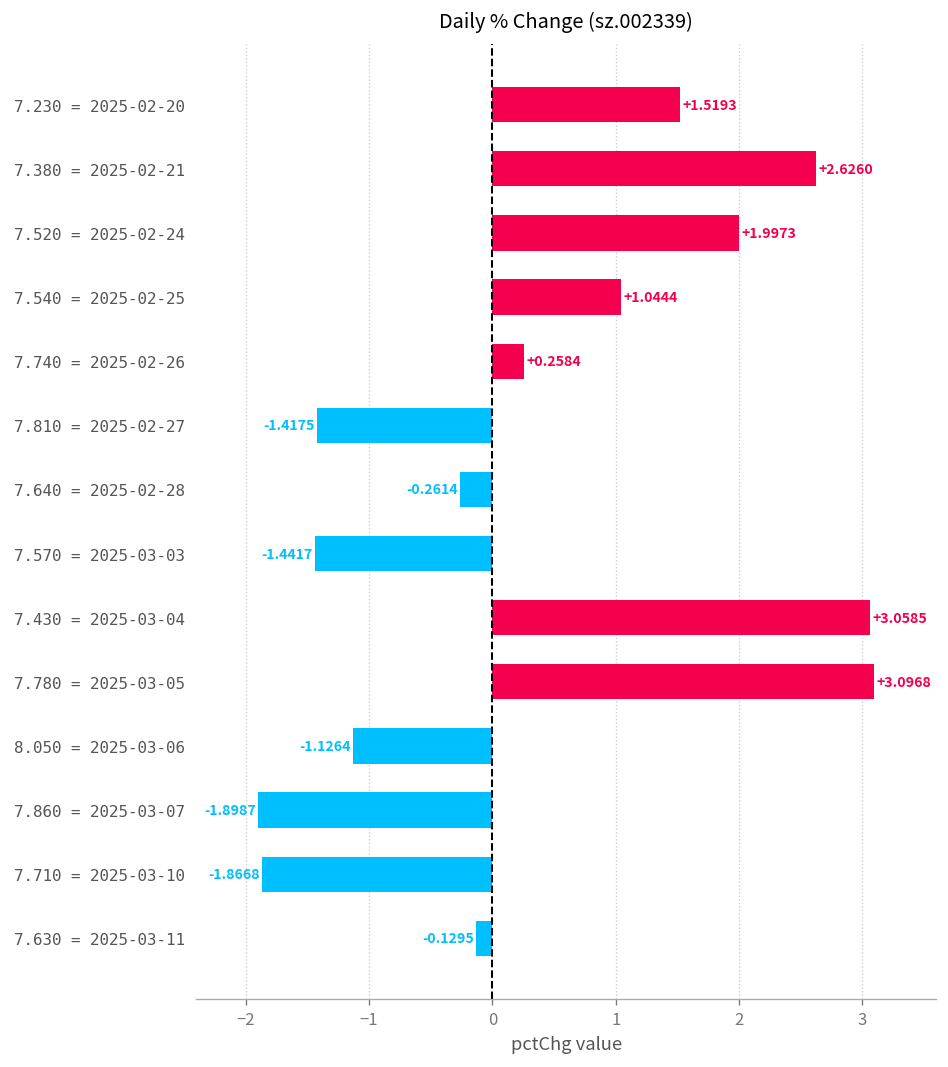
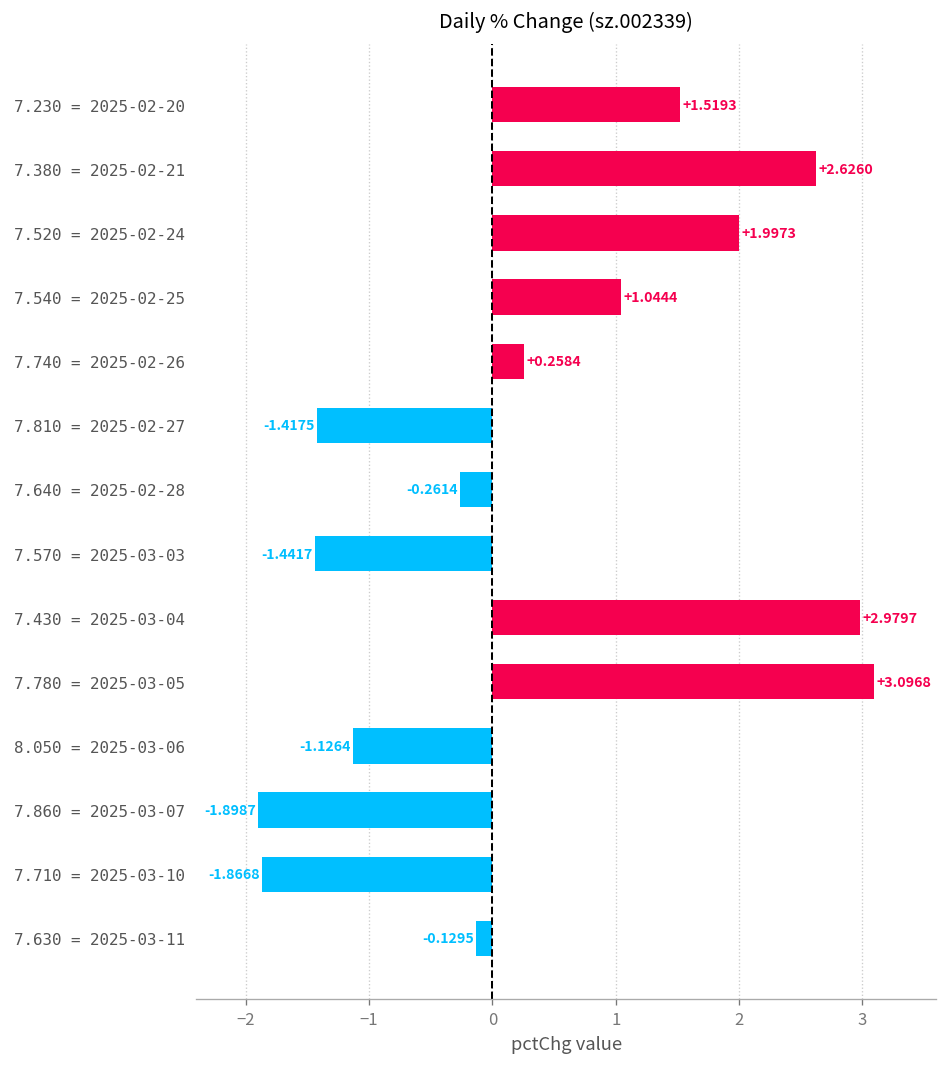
  {
    "7.230 = 2025-02-20": "+1.5193",
    "7.380 = 2025-02-21": "+2.6260",
    "7.520 = 2025-02-24": "+1.9973",
    "7.540 = 2025-02-25": "+1.0444",
    "7.740 = 2025-02-26": "+0.2584",
    "7.810 = 2025-02-27": "-1.4175",
    "7.640 = 2025-02-28": "-0.2614",
    "7.570 = 2025-03-03": "-1.4417",
-   "7.430 = 2025-03-04": "+3.0585",
+   "7.430 = 2025-03-04": "+2.9797",
    "7.780 = 2025-03-05": "+3.0968",
    "8.050 = 2025-03-06": "-1.1264",
    "7.860 = 2025-03-07": "-1.8987",
    "7.710 = 2025-03-10": "-1.8668",
    "7.630 = 2025-03-11": "-0.1295"
  }
